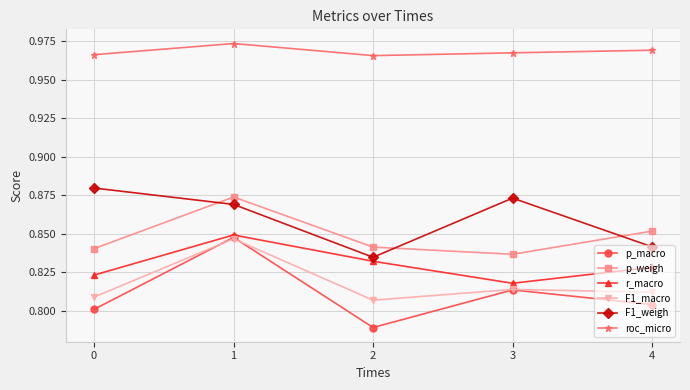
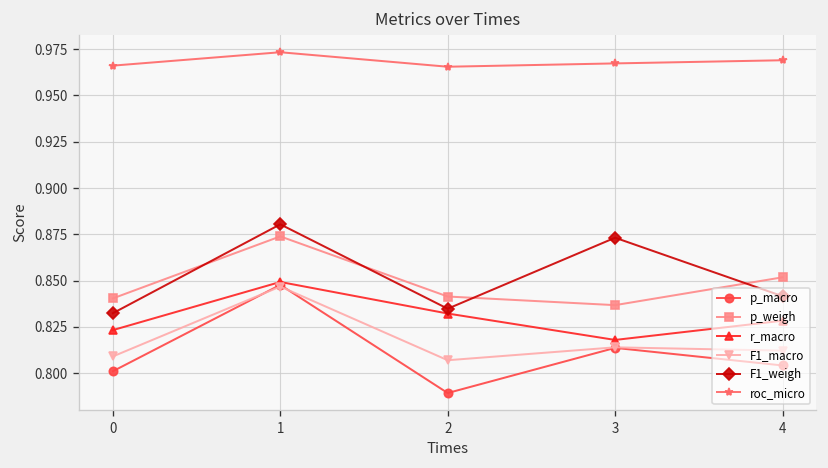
  {
    "F1_weigh": {
-     "0": 0.880,
-     "1": 0.869,
+     "0": 0.832,
+     "1": 0.880,
      "2": 0.835,
      "3": 0.873
    }
  }
